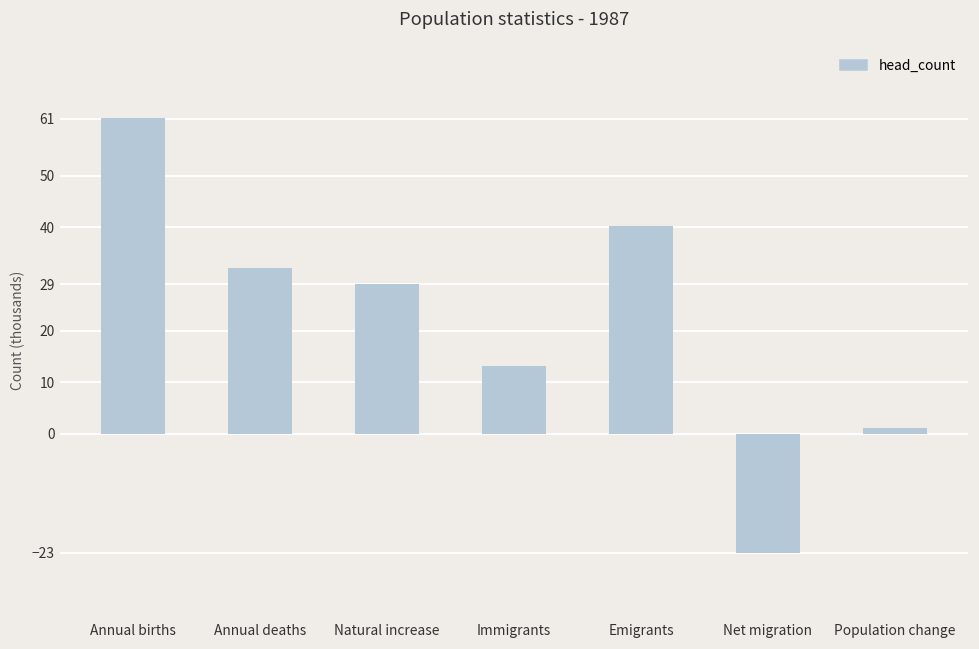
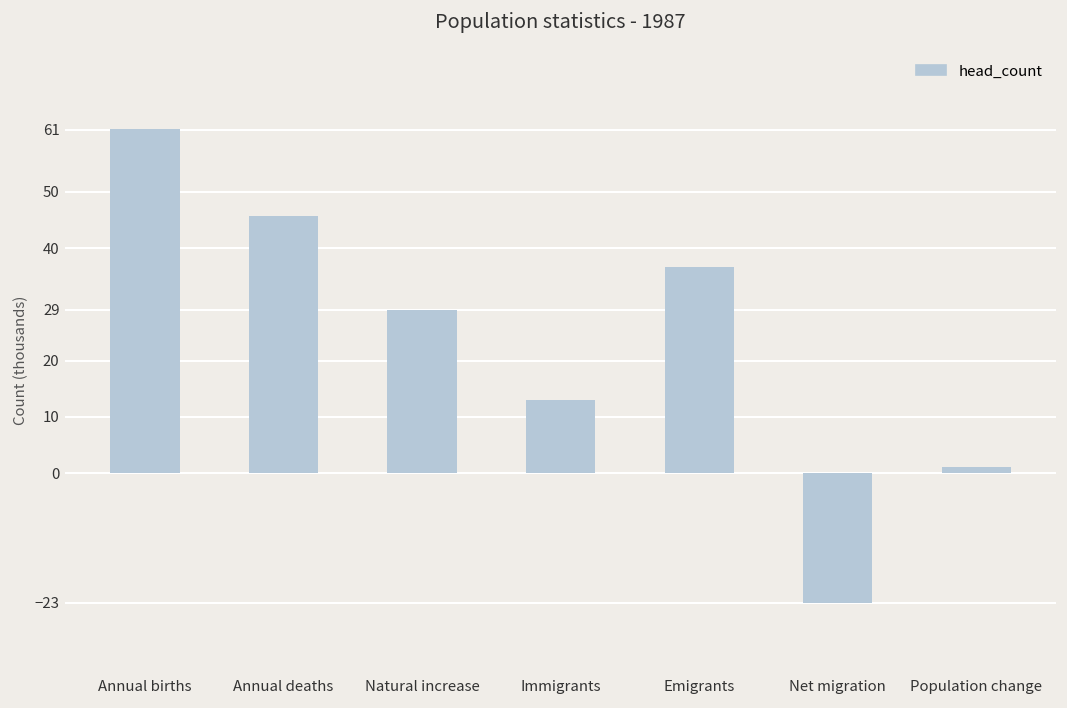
  {
    "Annual births": 61,
-   "Annual deaths": 32,
+   "Annual deaths": 46,
    "Natural increase": 29,
    "Immigrants": 13,
-   "Emigrants": 40,
+   "Emigrants": 37,
    "Net migration": -23,
    "Population change": 1
  }
